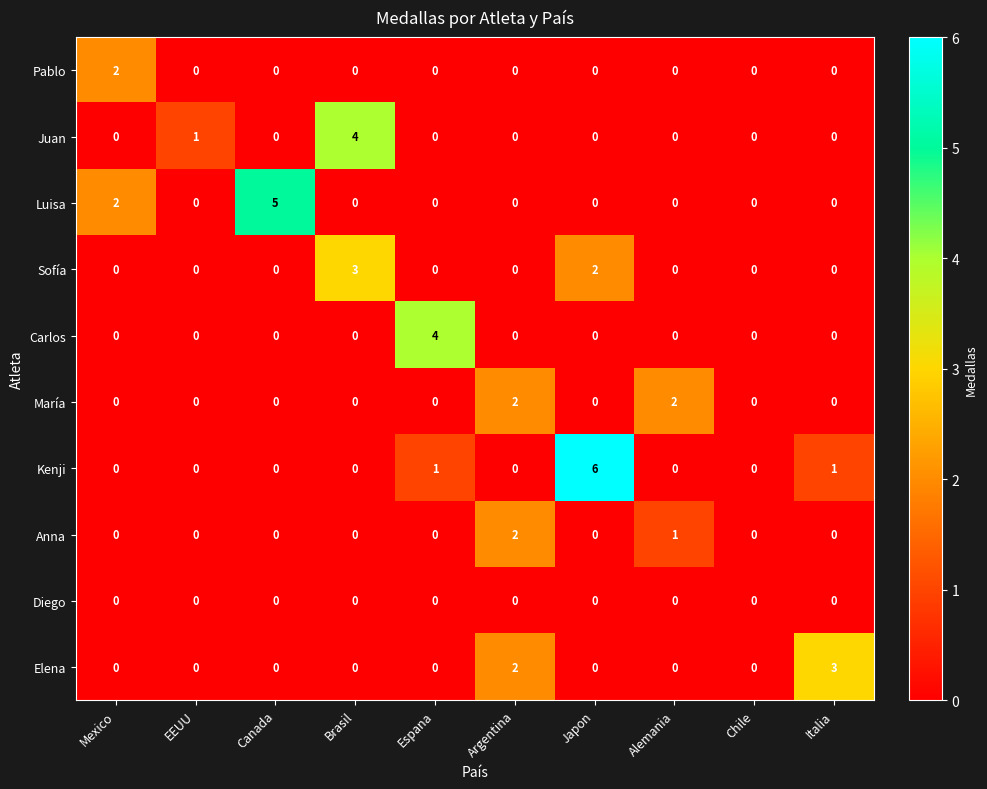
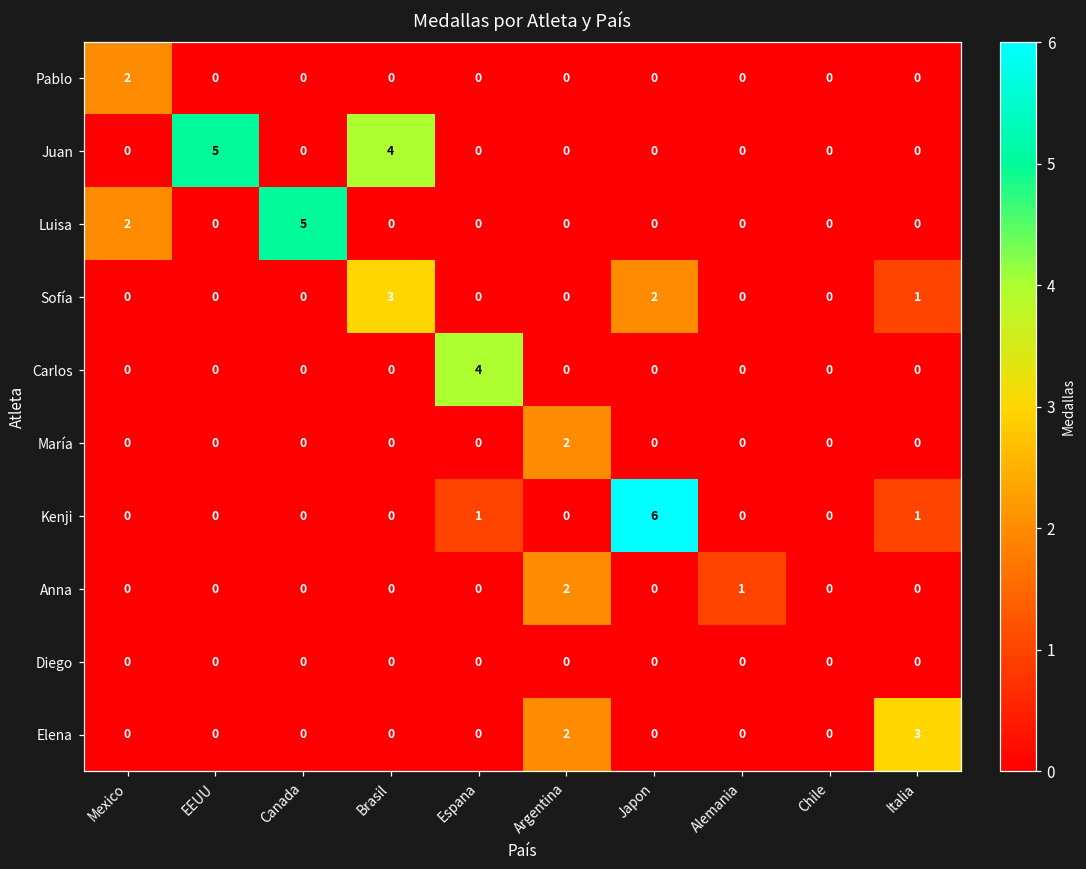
  {
    "Pablo": {
      "Mexico": 2,
      "EEUU": 0,
      "Canada": 0,
      "Brasil": 0,
      "Espana": 0,
      "Argentina": 0,
      "Japon": 0,
      "Alemania": 0,
      "Chile": 0,
      "Italia": 0
    },
    "Juan": {
      "Mexico": 0,
-     "EEUU": 1,
+     "EEUU": 5,
      "Canada": 0,
      "Brasil": 4,
      "Espana": 0,
      "Argentina": 0,
      "Japon": 0,
      "Alemania": 0,
      "Chile": 0,
      "Italia": 0
    },
    "Luisa": {
      "Mexico": 2,
      "EEUU": 0,
      "Canada": 5,
      "Brasil": 0,
      "Espana": 0,
      "Argentina": 0,
      "Japon": 0,
      "Alemania": 0,
      "Chile": 0,
      "Italia": 0
    },
    "Sofía": {
      "Mexico": 0,
      "EEUU": 0,
      "Canada": 0,
      "Brasil": 3,
      "Espana": 0,
      "Argentina": 0,
      "Japon": 2,
      "Alemania": 0,
      "Chile": 0,
-     "Italia": 0
+     "Italia": 1
    },
    "Carlos": {
      "Mexico": 0,
      "EEUU": 0,
      "Canada": 0,
      "Brasil": 0,
      "Espana": 4,
      "Argentina": 0,
      "Japon": 0,
      "Alemania": 0,
      "Chile": 0,
      "Italia": 0
    },
    "María": {
      "Mexico": 0,
      "EEUU": 0,
      "Canada": 0,
      "Brasil": 0,
      "Espana": 0,
      "Argentina": 2,
      "Japon": 0,
-     "Alemania": 2,
+     "Alemania": 0,
      "Chile": 0,
      "Italia": 0
    },
    "Kenji": {
      "Mexico": 0,
      "EEUU": 0,
      "Canada": 0,
      "Brasil": 0,
      "Espana": 1,
      "Argentina": 0,
      "Japon": 6,
      "Alemania": 0,
      "Chile": 0,
      "Italia": 1
    },
    "Anna": {
      "Mexico": 0,
      "EEUU": 0,
      "Canada": 0,
      "Brasil": 0,
      "Espana": 0,
      "Argentina": 2,
      "Japon": 0,
      "Alemania": 1,
      "Chile": 0,
      "Italia": 0
    },
    "Diego": {
      "Mexico": 0,
      "EEUU": 0,
      "Canada": 0,
      "Brasil": 0,
      "Espana": 0,
      "Argentina": 0,
      "Japon": 0,
      "Alemania": 0,
      "Chile": 0,
      "Italia": 0
    },
    "Elena": {
      "Mexico": 0,
      "EEUU": 0,
      "Canada": 0,
      "Brasil": 0,
      "Espana": 0,
      "Argentina": 2,
      "Japon": 0,
      "Alemania": 0,
      "Chile": 0,
      "Italia": 3
    }
  }
